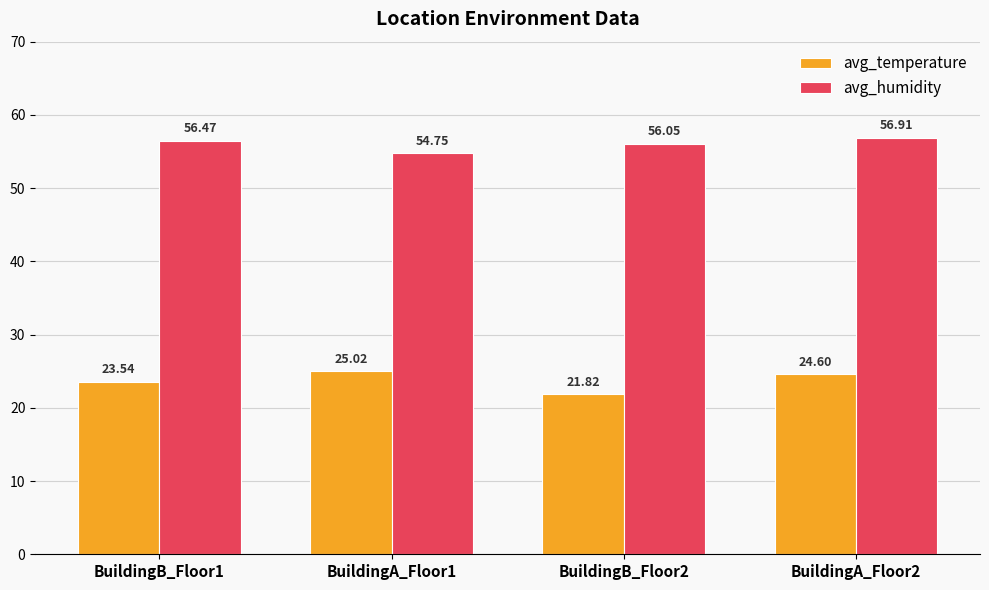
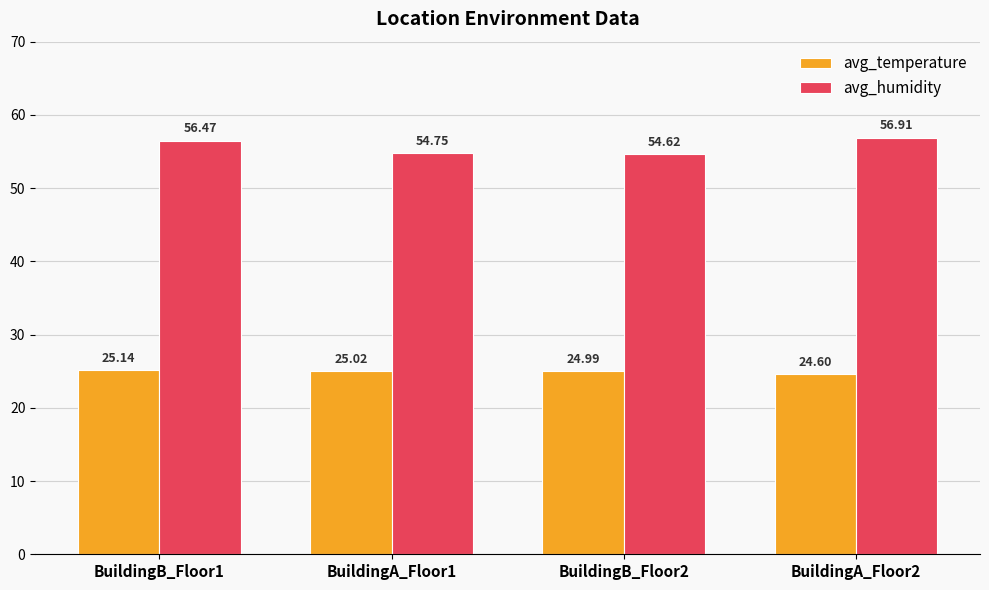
  {
    "avg_temperature": {
-     "BuildingB_Floor1": 23.54,
+     "BuildingB_Floor1": 25.14,
      "BuildingA_Floor1": 25.02,
-     "BuildingB_Floor2": 21.82,
+     "BuildingB_Floor2": 24.99,
      "BuildingA_Floor2": 24.60
    },
    "avg_humidity": {
      "BuildingB_Floor1": 56.47,
      "BuildingA_Floor1": 54.75,
-     "BuildingB_Floor2": 56.05,
+     "BuildingB_Floor2": 54.62,
      "BuildingA_Floor2": 56.91
    }
  }
